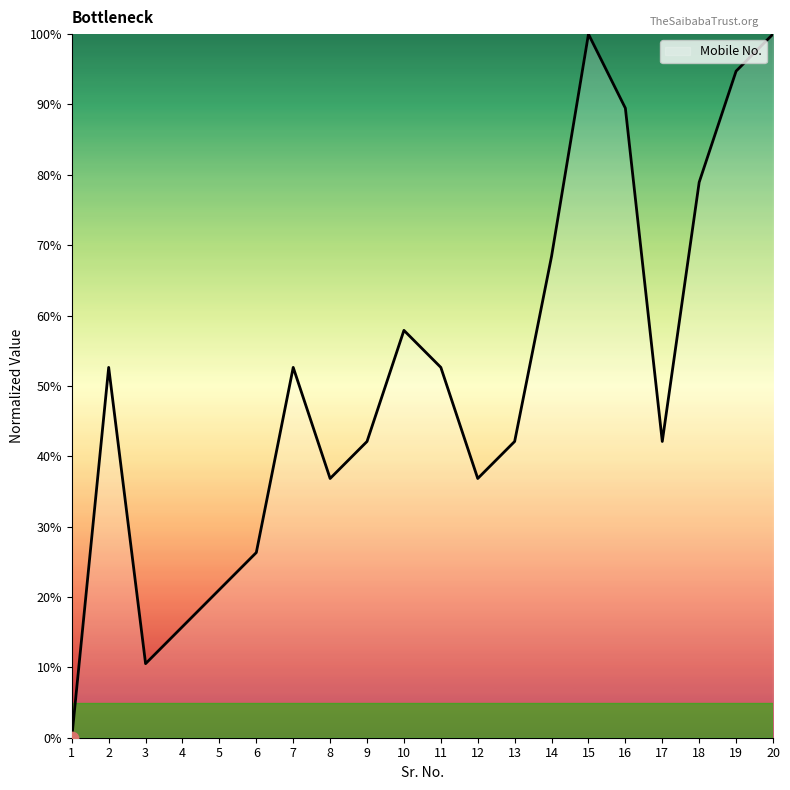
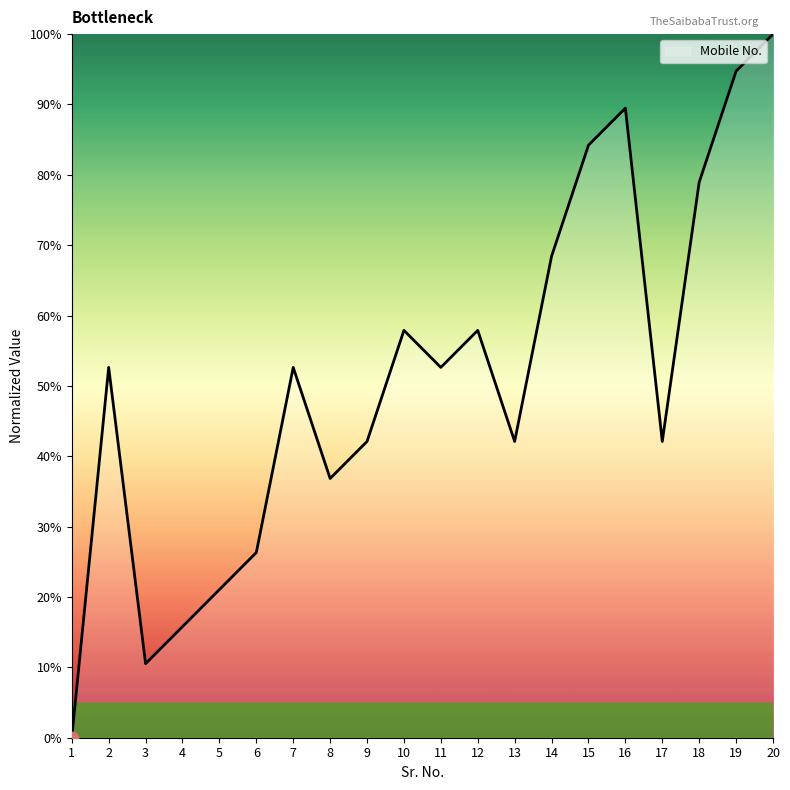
  {
    "Mobile No.": {
      "2": "53%",
      "3": "11%",
      "4": "16%",
      "5": "21%",
      "6": "26%",
      "7": "53%",
      "8": "37%",
      "9": "42%",
      "10": "58%",
      "11": "53%",
-     "12": "37%",
+     "12": "58%",
      "13": "42%",
      "14": "68%",
-     "15": "100%",
+     "15": "84%",
      "16": "89%",
      "17": "42%",
      "18": "79%",
      "19": "95%",
      "20": "100%"
    }
  }
